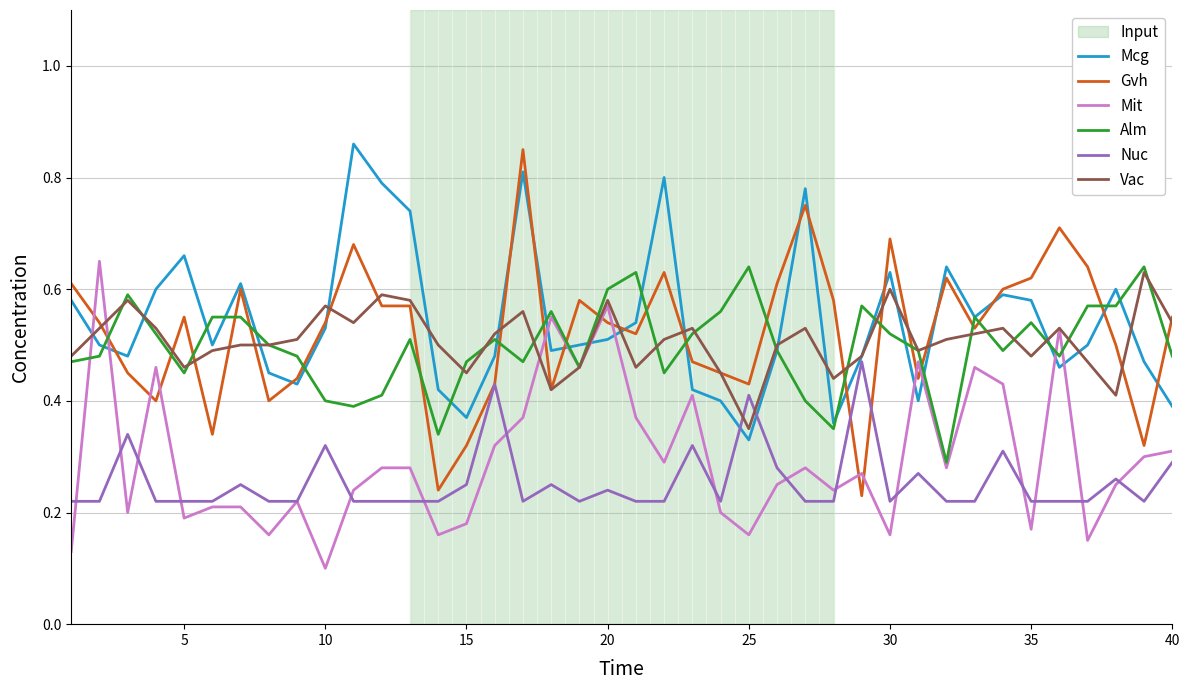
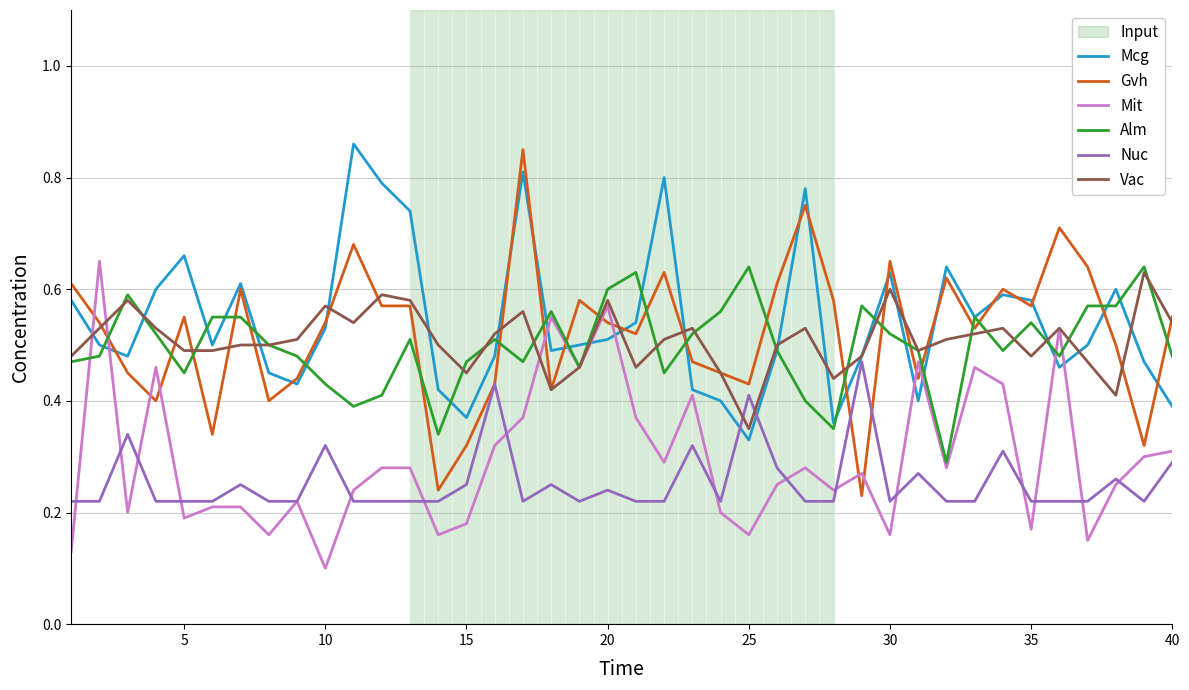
  {
    "Mcg": {
      "5": 0.66,
      "10": 0.53,
      "15": 0.37,
      "20": 0.51,
      "25": 0.33,
      "30": 0.63,
      "35": 0.58,
      "40": 0.39
    },
    "Gvh": {
      "5": 0.55,
      "10": 0.54,
      "15": 0.32,
      "20": 0.54,
      "25": 0.43,
-     "30": 0.69,
-     "35": 0.62,
+     "30": 0.65,
+     "35": 0.57,
      "40": 0.55
    },
    "Mit": {
      "5": 0.19,
      "10": 0.10,
      "15": 0.18,
      "20": 0.57,
      "25": 0.16,
      "30": 0.16,
      "35": 0.17,
      "40": 0.31
    },
    "Alm": {
      "5": 0.45,
-     "10": 0.40,
+     "10": 0.43,
      "15": 0.47,
      "20": 0.60,
      "25": 0.64,
      "30": 0.52,
      "35": 0.54,
      "40": 0.48
    },
    "Nuc": {
      "5": 0.22,
      "10": 0.32,
      "15": 0.25,
      "20": 0.24,
      "25": 0.41,
      "30": 0.22,
      "35": 0.22,
      "40": 0.29
    },
    "Vac": {
-     "5": 0.46,
+     "5": 0.49,
      "10": 0.57,
      "15": 0.45,
      "20": 0.58,
      "25": 0.35,
      "30": 0.60,
      "35": 0.48,
      "40": 0.54
    }
  }
